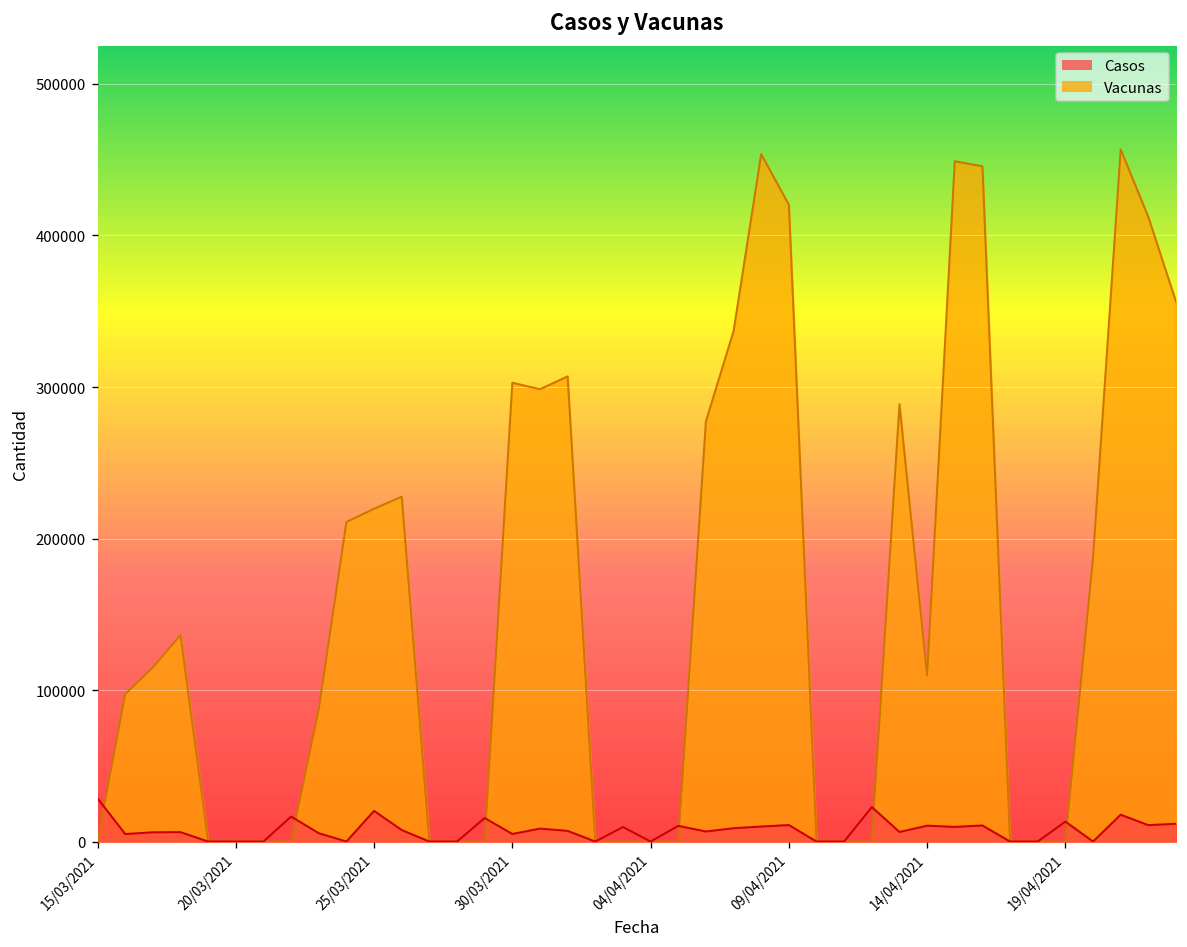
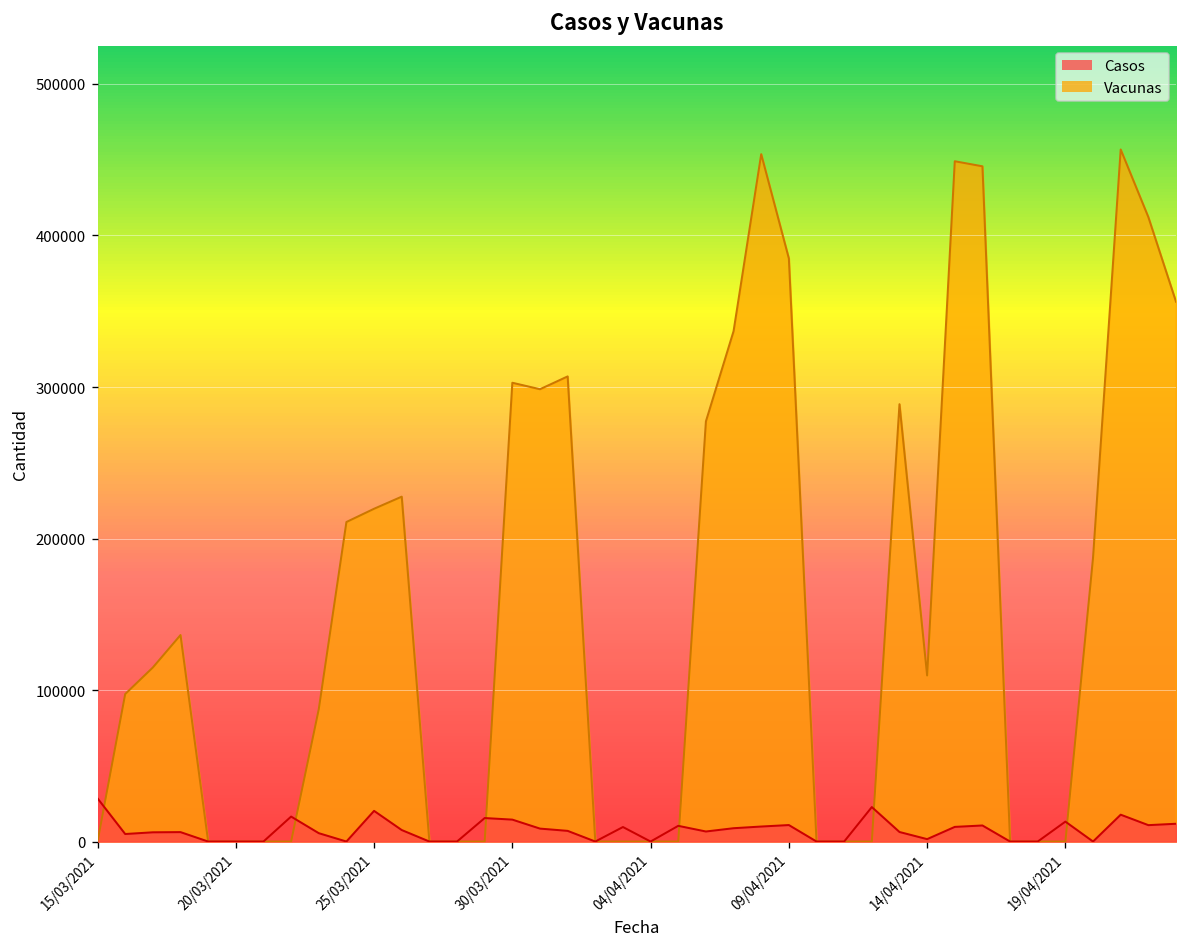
  {
    "Vacunas": {
      "15/03/2021": 0,
      "25/03/2021": 220000,
      "30/03/2021": 303000,
-     "09/04/2021": 420000,
+     "09/04/2021": 385000,
      "14/04/2021": 110000,
      "19/04/2021": 0
    },
    "Casos": {
      "15/03/2021": 28000,
      "25/03/2021": 20000,
-     "30/03/2021": 5000,
+     "30/03/2021": 14000,
      "09/04/2021": 11000,
-     "14/04/2021": 10000,
+     "14/04/2021": 2000,
      "19/04/2021": 13000
    }
  }
